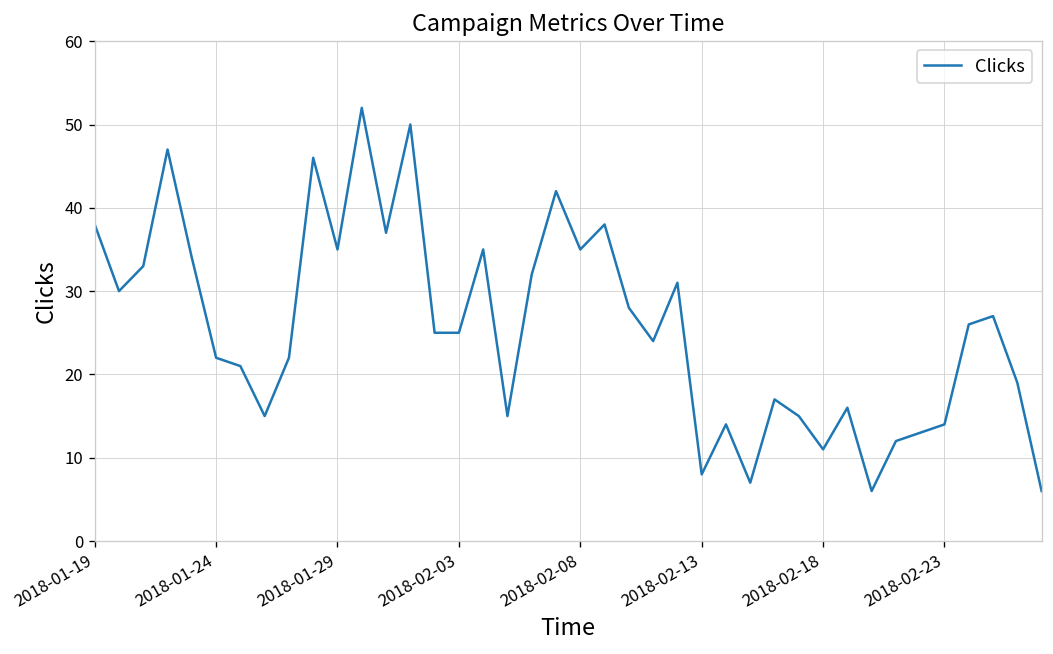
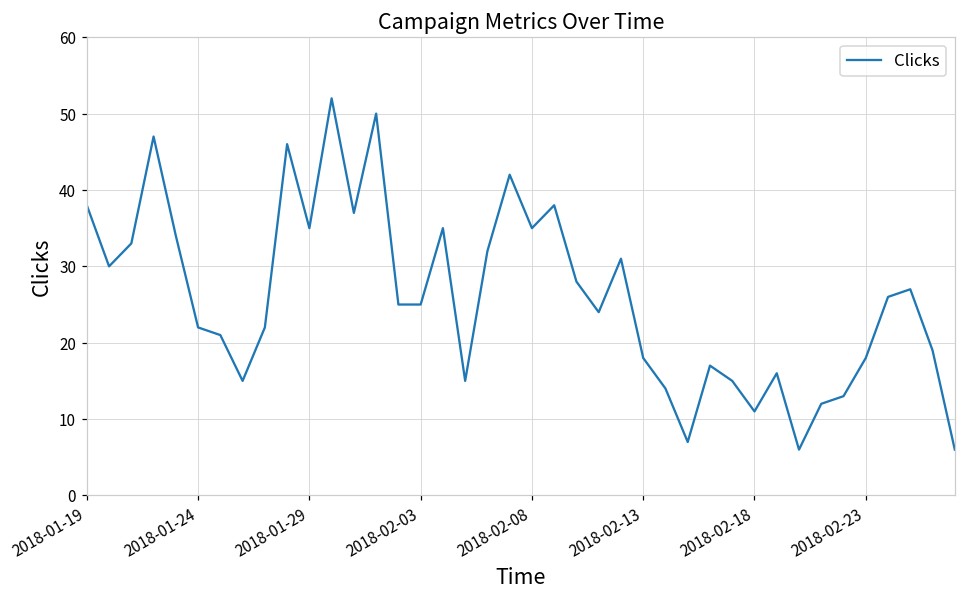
  {
    "2018-01-19": 38,
    "2018-01-24": 22,
    "2018-01-29": 35,
    "2018-02-03": 25,
    "2018-02-08": 35,
-   "2018-02-13": 8,
+   "2018-02-13": 18,
    "2018-02-18": 11,
-   "2018-02-23": 14
+   "2018-02-23": 18
  }
